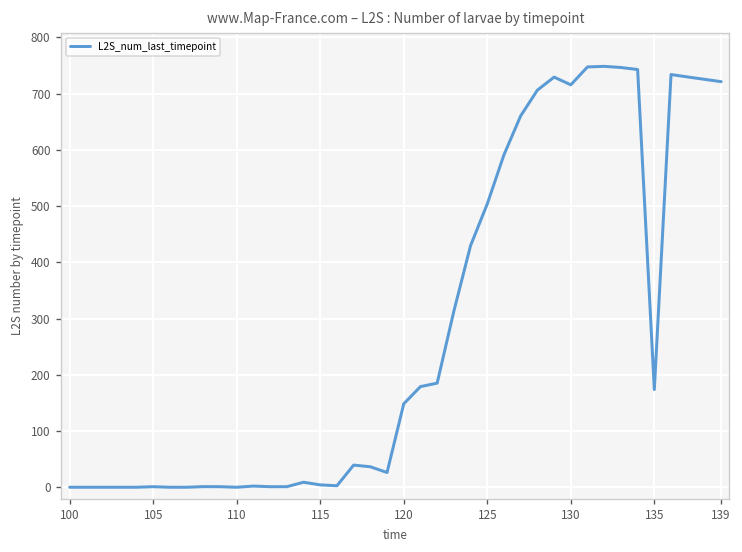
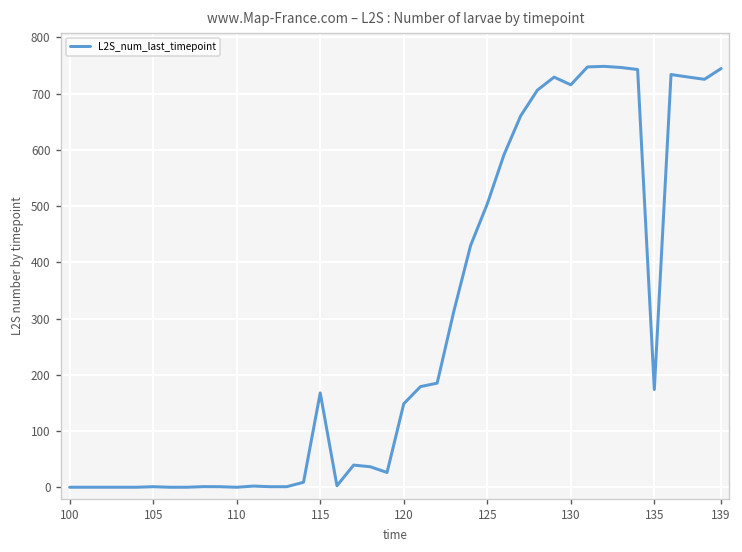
  {
    "100": 0,
    "105": 0,
    "110": 0,
-   "115": 0,
+   "115": 170,
    "120": 150,
    "125": 500,
    "130": 720,
    "135": 170,
-   "139": 720
+   "139": 740
  }
